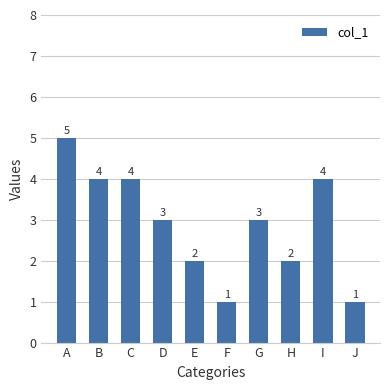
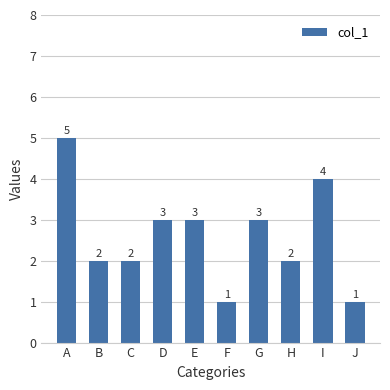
  {
    "A": 5,
-   "B": 4,
-   "C": 4,
+   "B": 2,
+   "C": 2,
    "D": 3,
-   "E": 2,
+   "E": 3,
    "F": 1,
    "G": 3,
    "H": 2,
    "I": 4,
    "J": 1
  }
